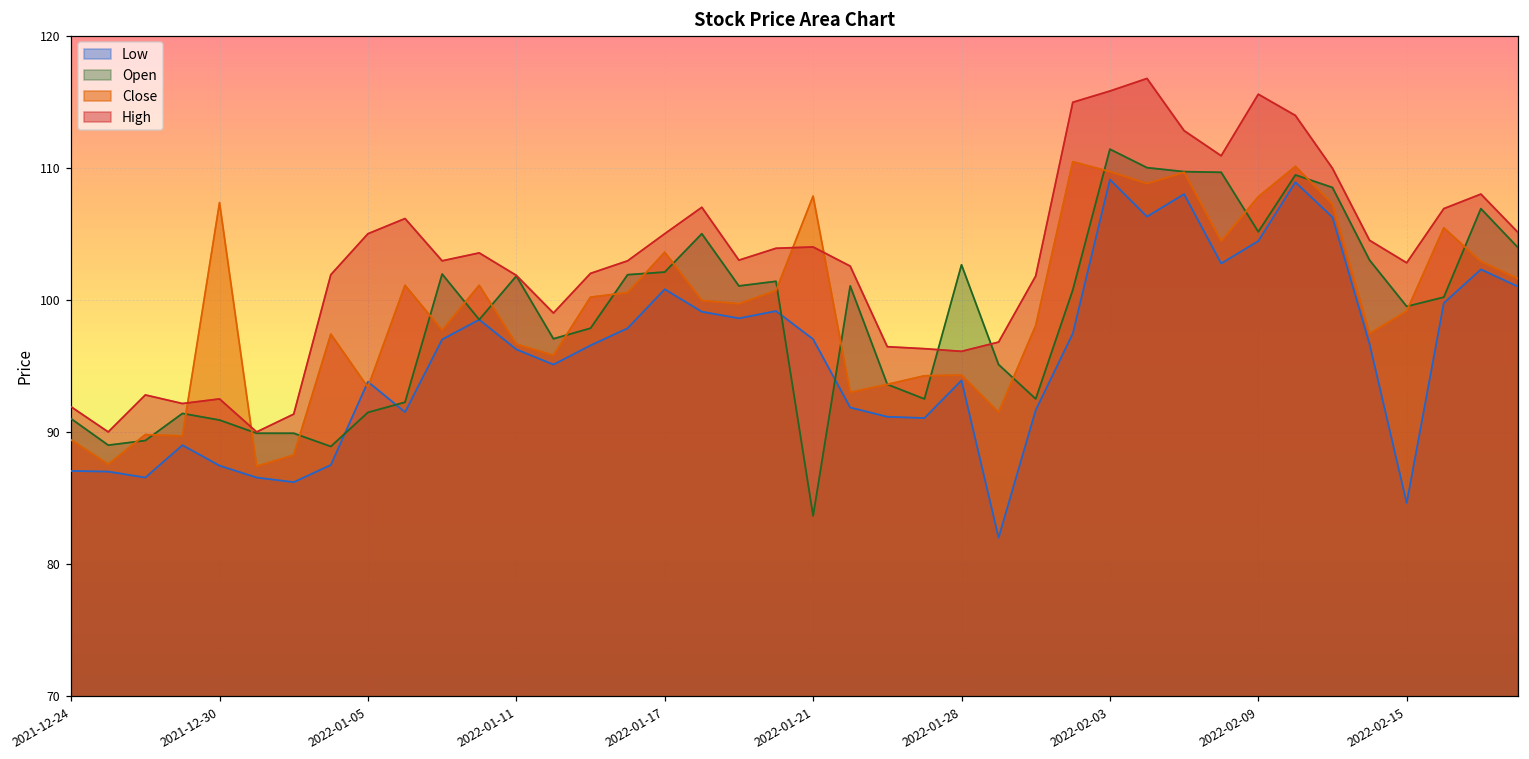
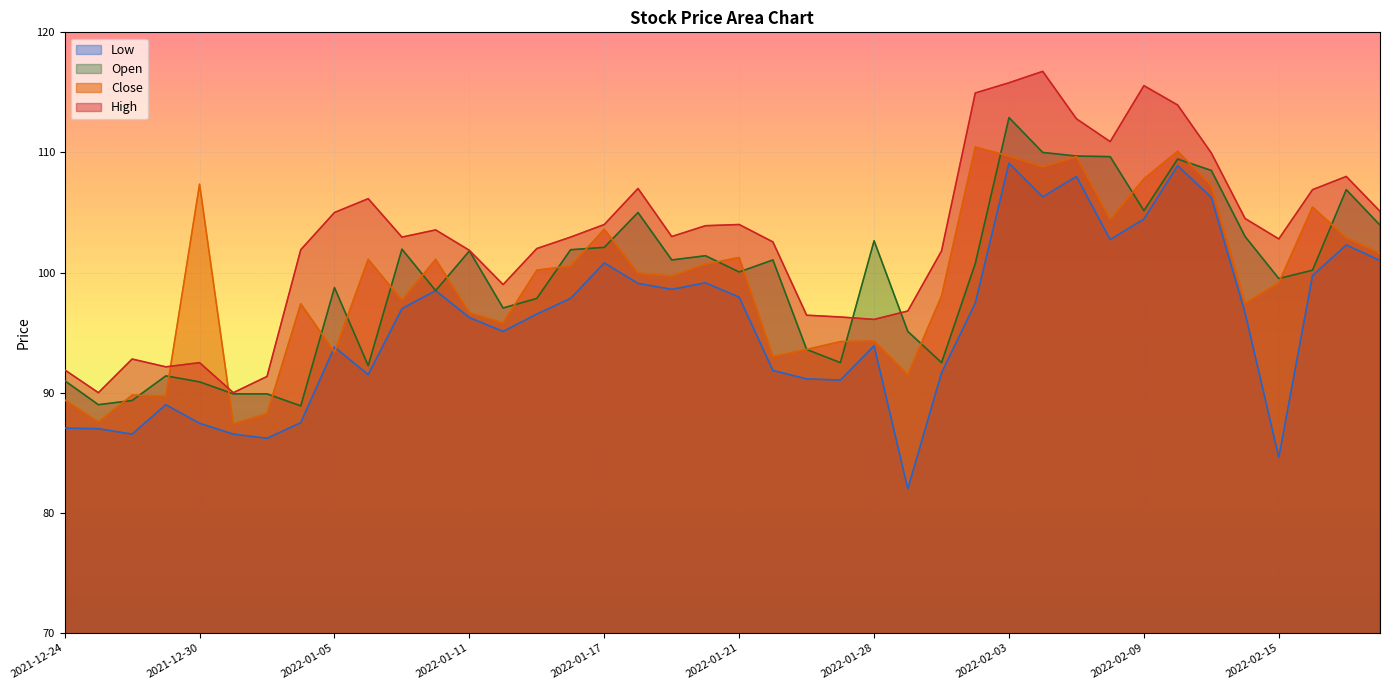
  {
    "Low": {
      "2021-12-24": 87.1,
      "2021-12-30": 87.5,
      "2022-01-05": 93.8,
      "2022-01-11": 96.3,
      "2022-01-17": 100.8,
-     "2022-01-21": 97.0,
+     "2022-01-21": 98.0,
      "2022-01-28": 93.9,
      "2022-02-03": 109.1,
      "2022-02-09": 104.5,
      "2022-02-15": 84.6
    },
    "Open": {
      "2021-12-24": 91.0,
      "2021-12-30": 90.9,
-     "2022-01-05": 91.5,
+     "2022-01-05": 98.8,
      "2022-01-17": 102.1,
-     "2022-01-21": 83.7,
+     "2022-01-21": 100.1,
      "2022-01-28": 102.7,
-     "2022-02-03": 111.4,
+     "2022-02-03": 112.9,
      "2022-02-09": 105.2,
      "2022-02-15": 99.5
    },
    "Close": {
      "2021-12-24": 89.4,
      "2021-12-30": 107.4,
      "2022-01-05": 93.4,
      "2022-01-11": 96.7,
      "2022-01-17": 103.6,
-     "2022-01-21": 107.9,
+     "2022-01-21": 101.3,
      "2022-01-28": 94.3,
      "2022-02-03": 109.7,
      "2022-02-09": 107.8,
      "2022-02-15": 99.2
    },
    "High": {
      "2021-12-24": 92,
      "2021-12-30": 92.5,
      "2022-01-05": 105,
-     "2022-01-17": 105,
+     "2022-01-17": 104,
      "2022-01-21": 104,
      "2022-01-28": 96,
      "2022-02-03": 116,
      "2022-02-09": 115.6,
      "2022-02-15": 103
    }
  }
